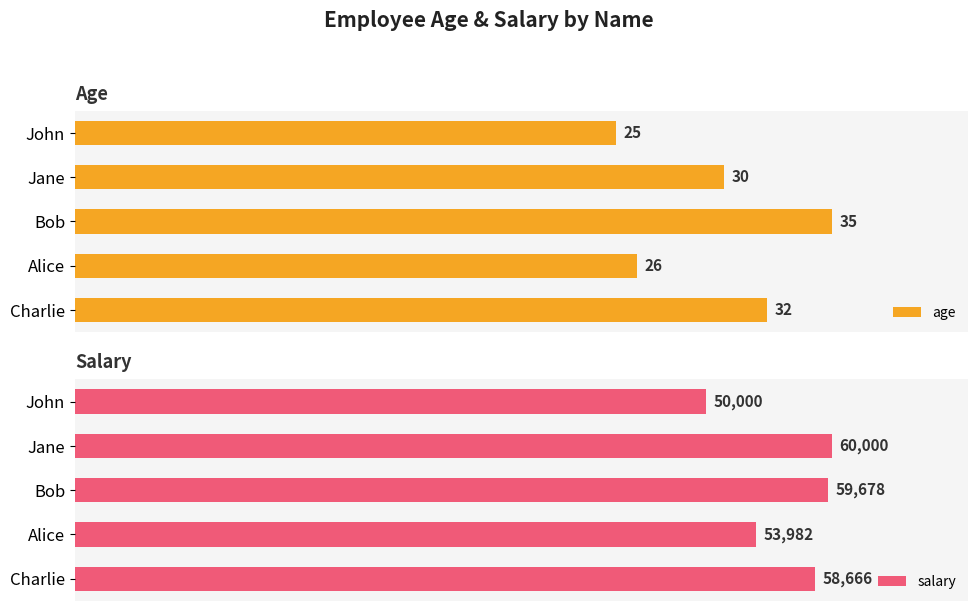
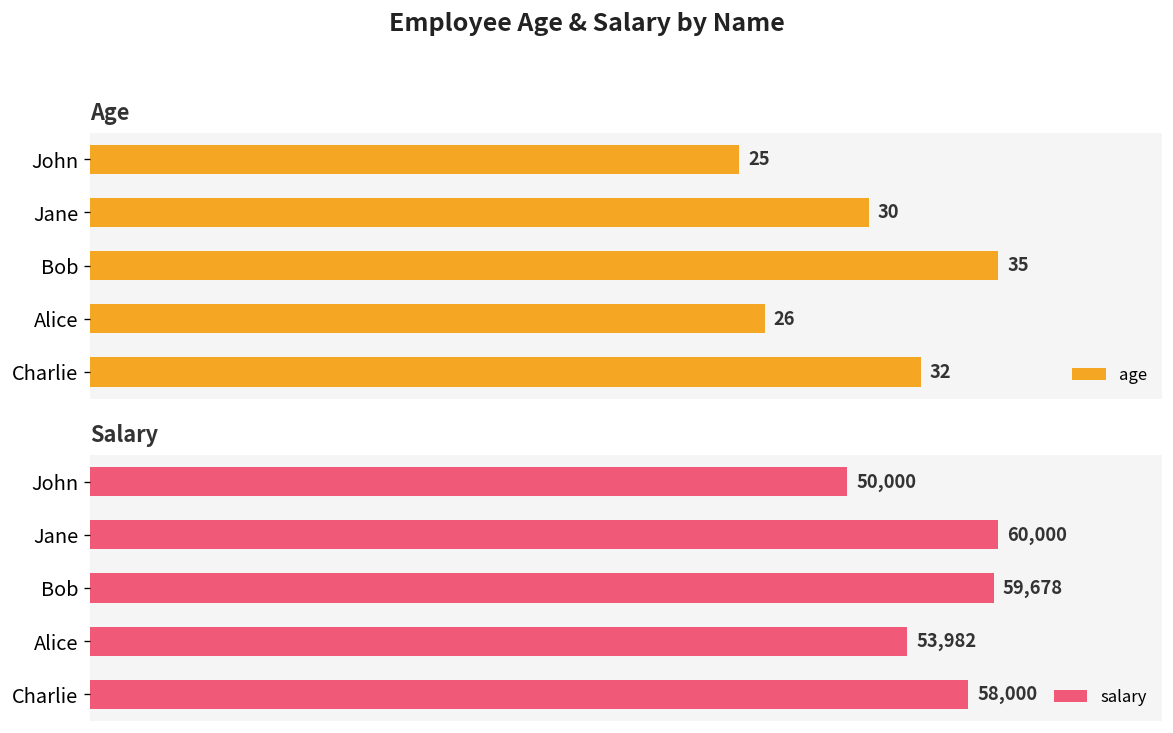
  {
    "Age": {
      "John": "25",
      "Jane": "30",
      "Bob": "35",
      "Alice": "26",
      "Charlie": "32"
    },
    "Salary": {
      "John": "50,000",
      "Jane": "60,000",
      "Bob": "59,678",
      "Alice": "53,982",
-     "Charlie": "58,666"
+     "Charlie": "58,000"
    }
  }
